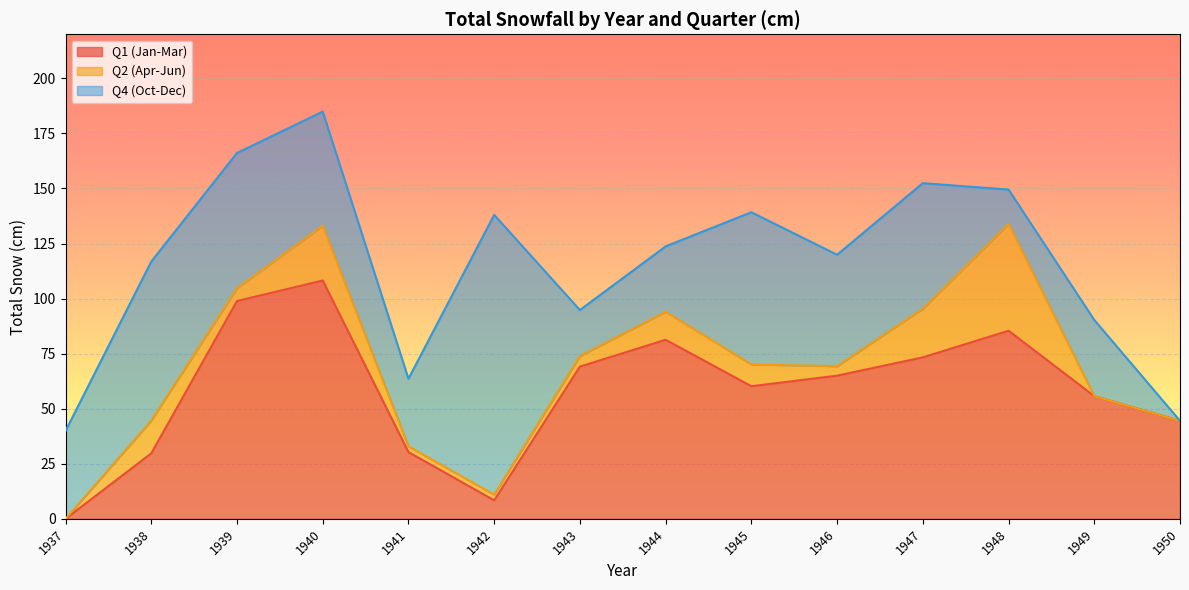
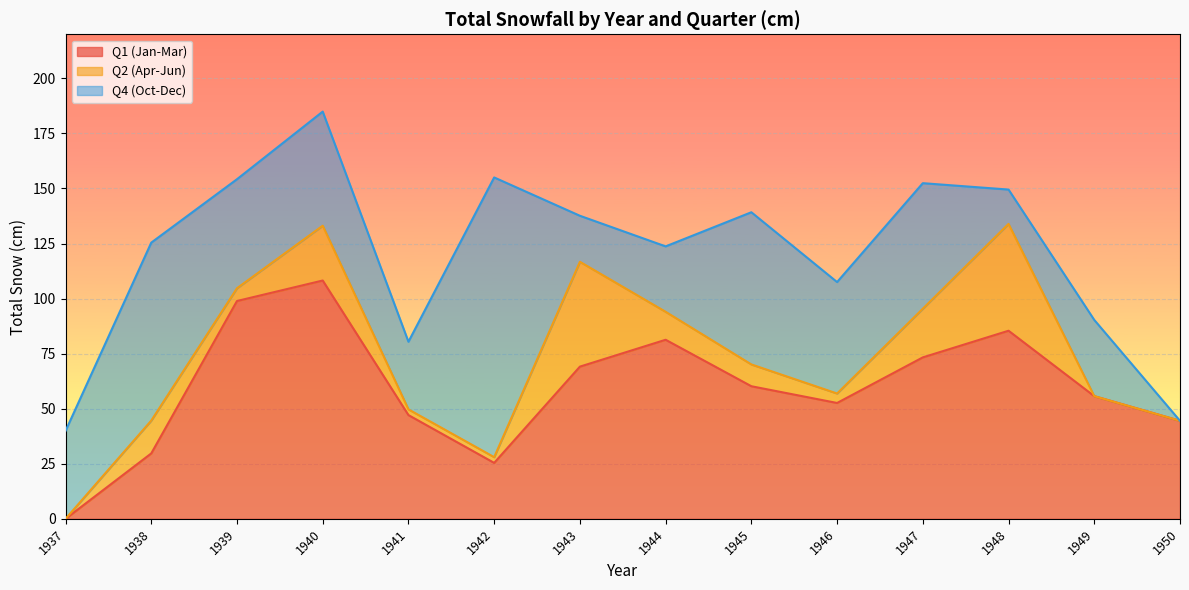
  {
    "Q1 (Jan-Mar)": {
      "1938": 30,
      "1939": 99,
      "1940": 108,
-     "1941": 30,
-     "1942": 8,
+     "1941": 47,
+     "1942": 25,
      "1943": 69,
      "1944": 81,
      "1945": 60,
-     "1946": 65,
+     "1946": 53,
      "1947": 73,
      "1948": 85
    },
    "Q2 (Apr-Jun)": {
      "1938": 15,
      "1939": 6,
      "1940": 25,
      "1941": 3,
      "1942": 3,
-     "1943": 5,
+     "1943": 48,
      "1944": 13,
      "1945": 10,
      "1946": 4,
      "1947": 22,
      "1948": 49
    },
    "Q4 (Oct-Dec)": {
      "1937": 40,
-     "1938": 72,
-     "1939": 61,
+     "1938": 81,
+     "1939": 49,
      "1940": 52,
      "1941": 31,
      "1942": 127,
      "1943": 21,
      "1944": 30,
      "1945": 69,
      "1946": 51,
      "1947": 57,
      "1948": 16,
      "1949": 35
    }
  }
